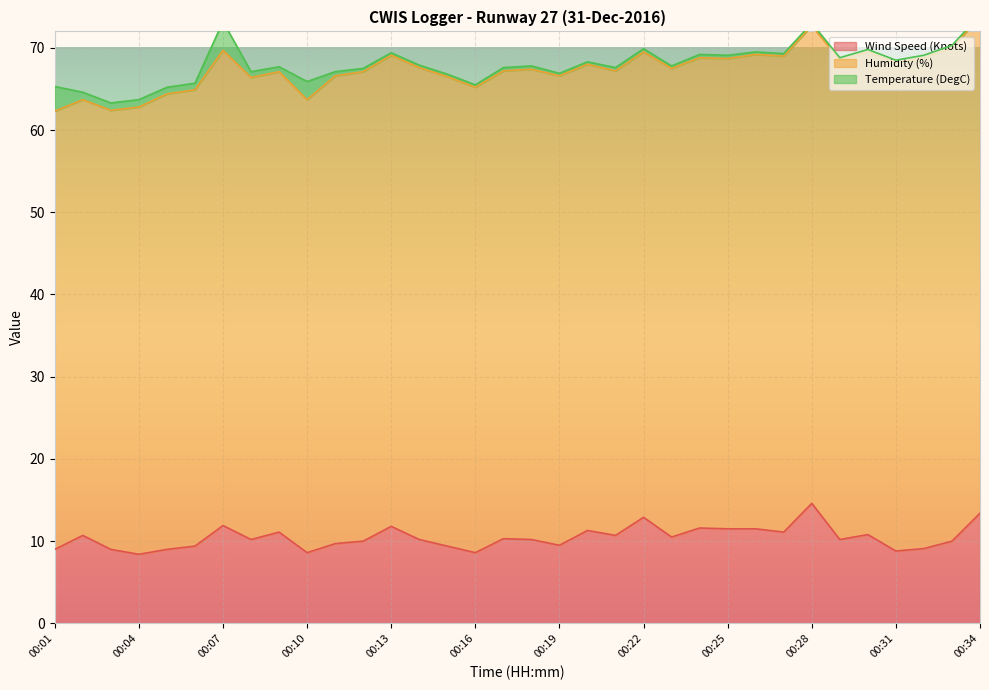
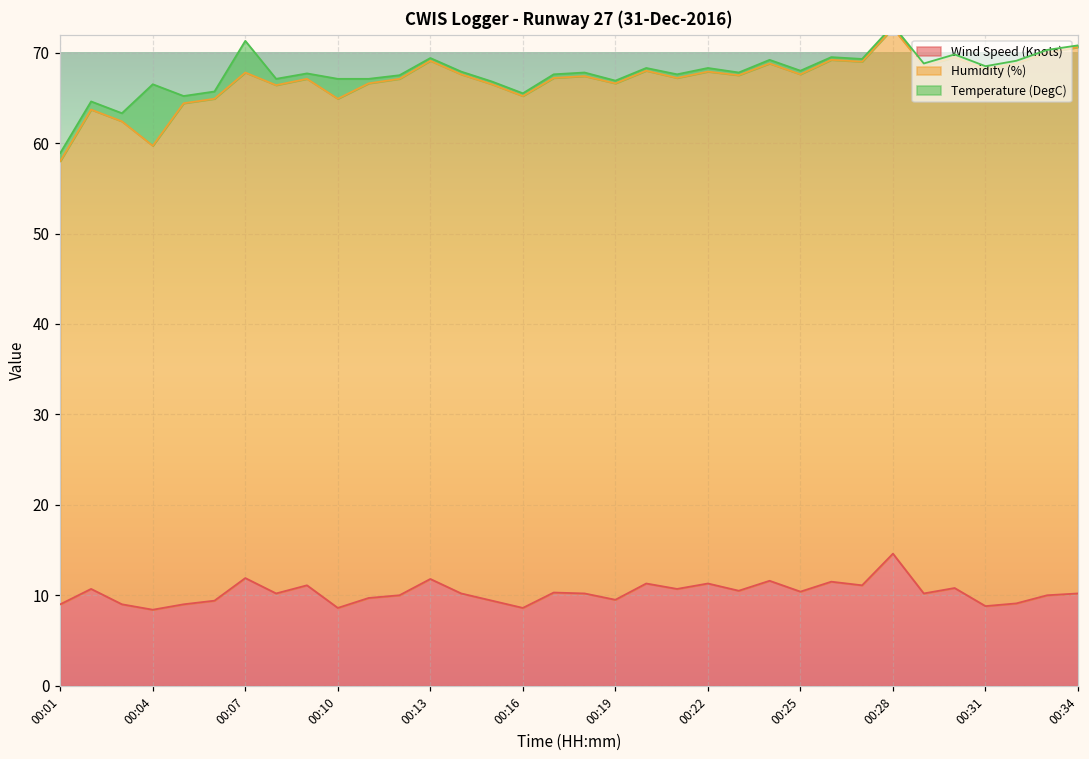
  {
    "Wind Speed (Knots)": {
      "00:01": 9,
      "00:04": 8,
      "00:07": 12,
      "00:10": 9,
      "00:13": 12,
      "00:16": 9,
      "00:19": 10,
-     "00:22": 13,
-     "00:25": 12,
+     "00:22": 11,
+     "00:25": 10,
      "00:28": 15,
      "00:31": 9,
-     "00:34": 13
+     "00:34": 10
    },
    "Humidity (%)": {
-     "00:01": 53,
-     "00:04": 54,
-     "00:07": 58,
-     "00:10": 55,
+     "00:01": 49,
+     "00:04": 51,
+     "00:07": 56,
+     "00:10": 56,
      "00:22": 57,
      "00:25": 57
    },
    "Temperature (DegC)": {
-     "00:01": 3,
-     "00:04": 1,
+     "00:01": 1,
+     "00:04": 7,
      "00:10": 2,
      "00:22": 0,
      "00:25": 0
    }
  }
